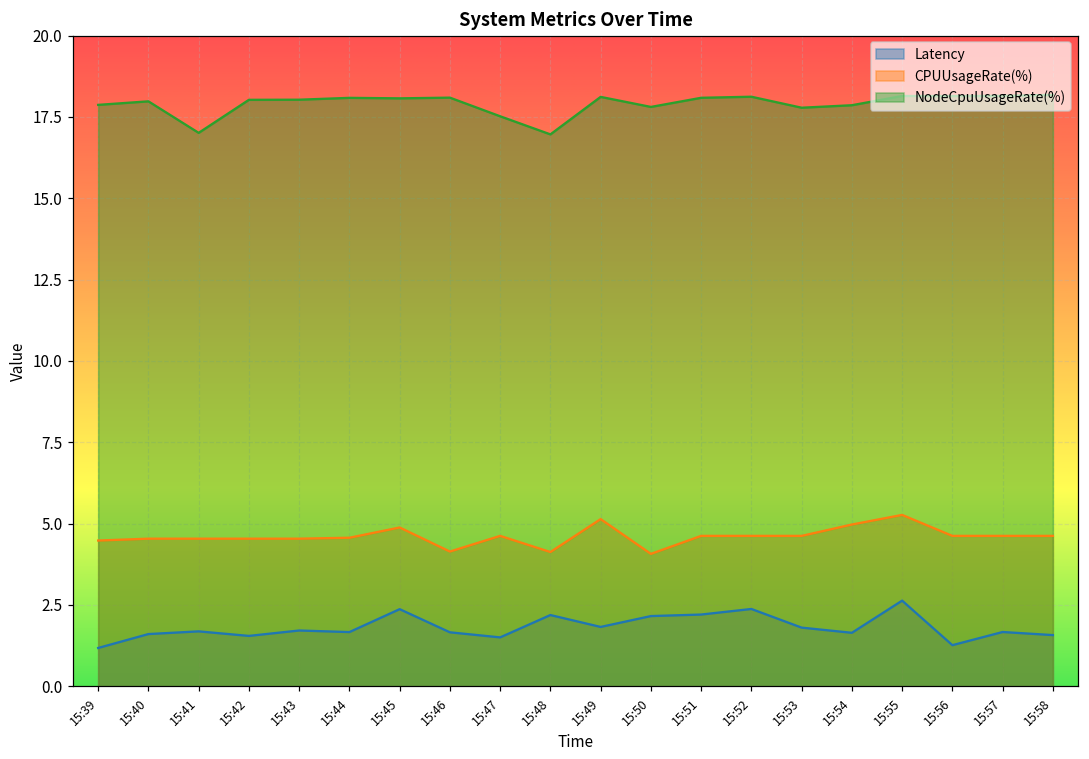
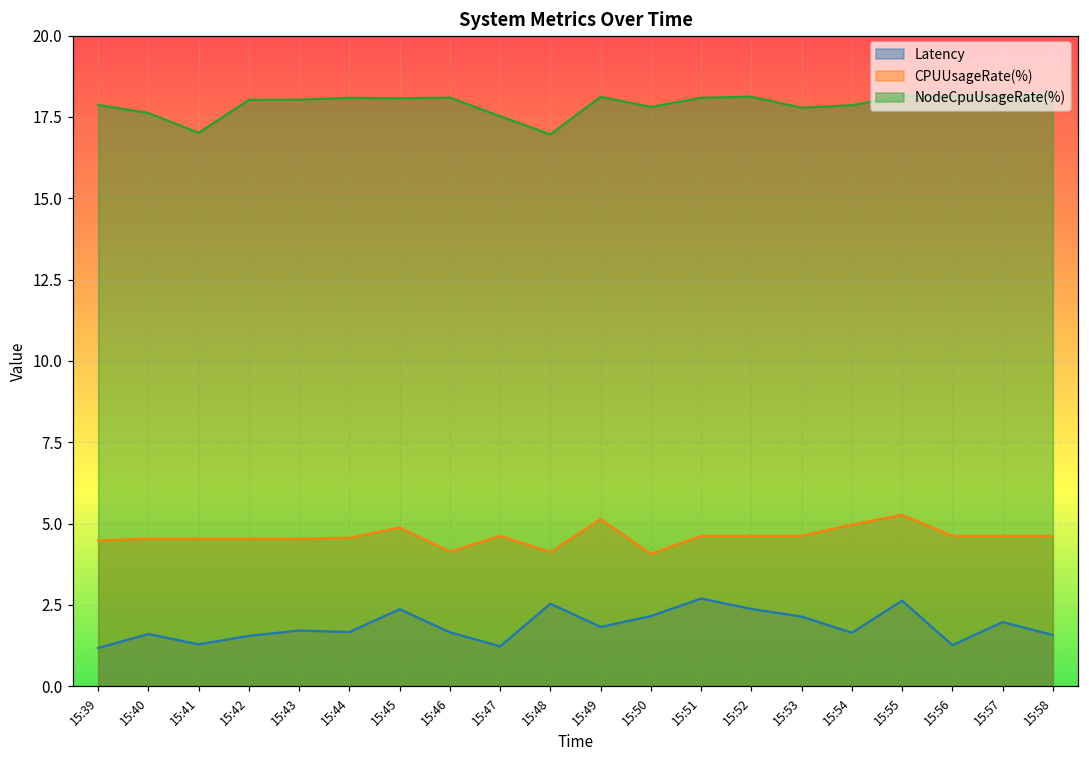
  {
    "Latency": {
      "15:39": 1.2,
      "15:40": 1.6,
-     "15:41": 1.7,
+     "15:41": 1.3,
      "15:42": 1.5,
      "15:43": 1.7,
      "15:44": 1.7,
      "15:45": 2.4,
      "15:46": 1.7,
-     "15:47": 1.5,
-     "15:48": 2.2,
+     "15:47": 1.2,
+     "15:48": 2.5,
      "15:49": 1.8,
      "15:50": 2.2,
-     "15:51": 2.2,
+     "15:51": 2.7,
      "15:52": 2.4,
-     "15:53": 1.8,
+     "15:53": 2.1,
      "15:54": 1.6,
      "15:55": 2.6,
      "15:56": 1.3,
-     "15:57": 1.7,
+     "15:57": 2.0,
      "15:58": 1.6
    },
    "CPUUsageRate(%)": {
      "15:39": 4.5,
      "15:40": 4.5,
      "15:41": 4.5,
      "15:42": 4.5,
      "15:43": 4.5,
      "15:44": 4.6,
      "15:45": 4.9,
      "15:46": 4.1,
      "15:47": 4.6,
      "15:48": 4.1,
      "15:49": 5.1,
      "15:50": 4.1,
      "15:51": 4.6,
      "15:52": 4.6,
      "15:53": 4.6,
      "15:54": 5.0,
      "15:55": 5.3,
      "15:56": 4.6,
      "15:57": 4.6,
      "15:58": 4.6
    },
    "NodeCpuUsageRate(%)": {
      "15:39": 17.9,
-     "15:40": 18.0,
+     "15:40": 17.6,
      "15:41": 17.0,
      "15:42": 18.0,
      "15:43": 18.0,
      "15:44": 18.1,
      "15:45": 18.1,
      "15:46": 18.1,
      "15:47": 17.5,
      "15:48": 17.0,
      "15:49": 18.1,
      "15:50": 17.8,
      "15:51": 18.1,
      "15:52": 18.1,
      "15:53": 17.8,
      "15:54": 17.9
    }
  }
